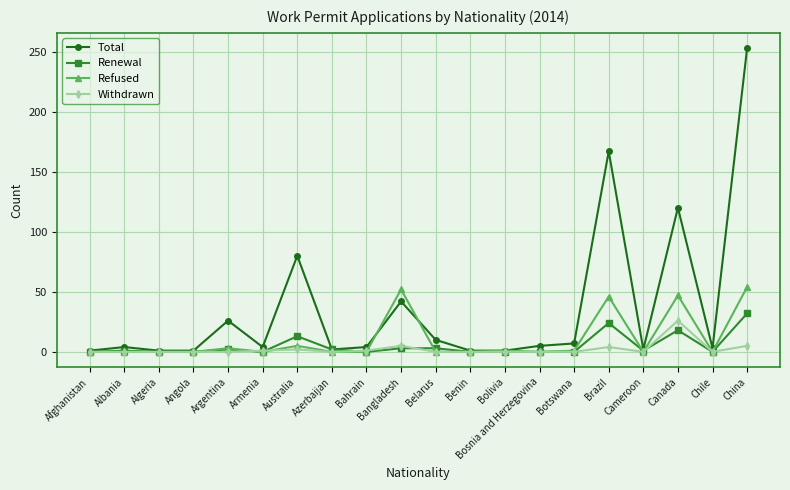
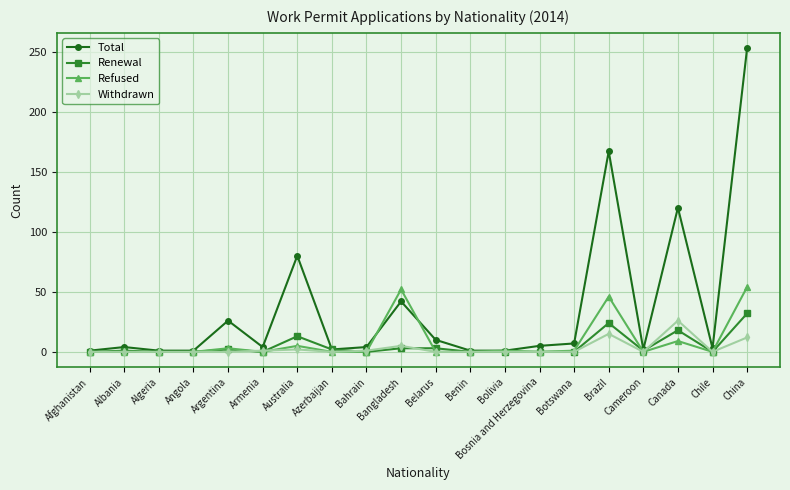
  {
    "Refused": {
      "Australia": 5,
      "Bangladesh": 52,
      "Brazil": 46,
-     "Canada": 47,
+     "Canada": 9,
      "China": 54
    },
    "Withdrawn": {
      "Australia": 2,
-     "Brazil": 4,
+     "Brazil": 15,
      "Canada": 26,
-     "China": 5
+     "China": 12
    }
  }
